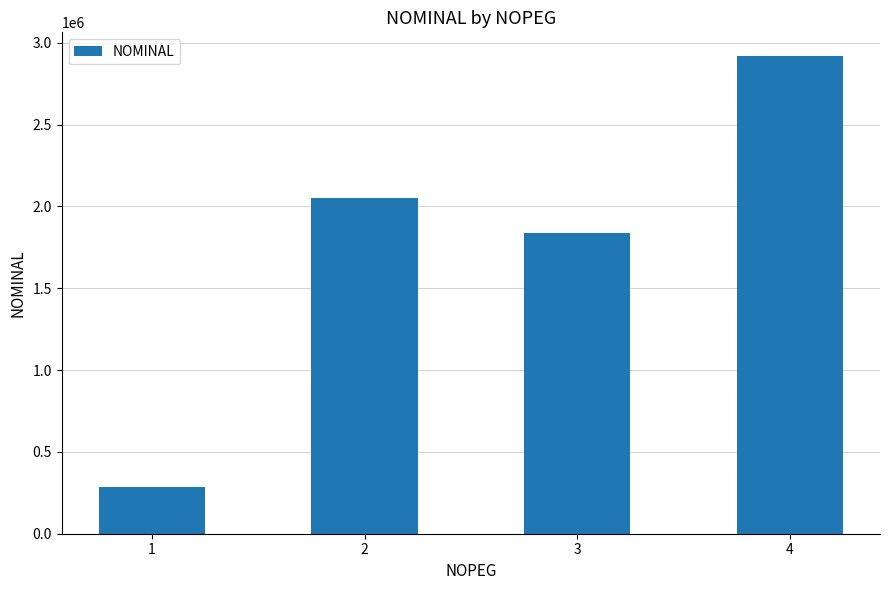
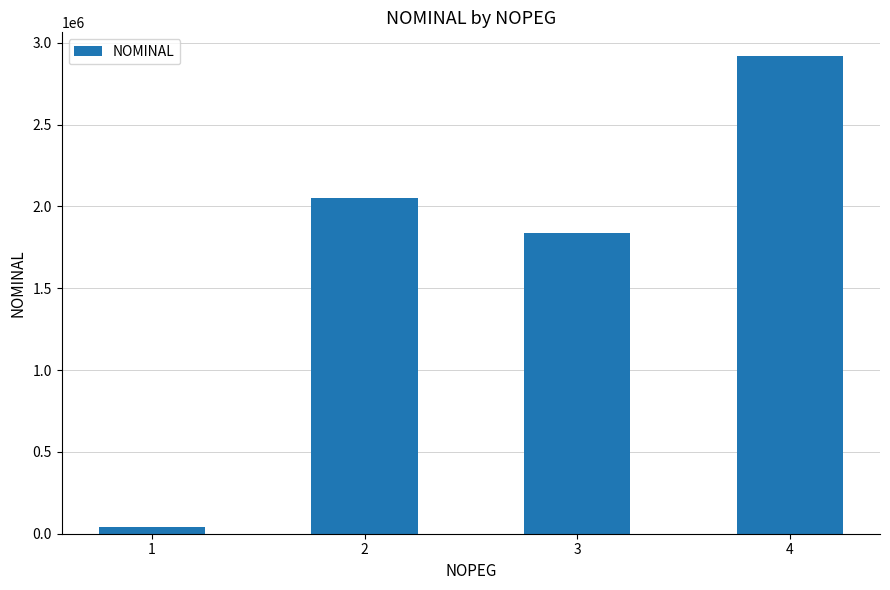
  {
-   "1": 290000,
+   "1": 40000,
    "2": 2050000,
    "3": 1840000,
    "4": 2920000
  }
